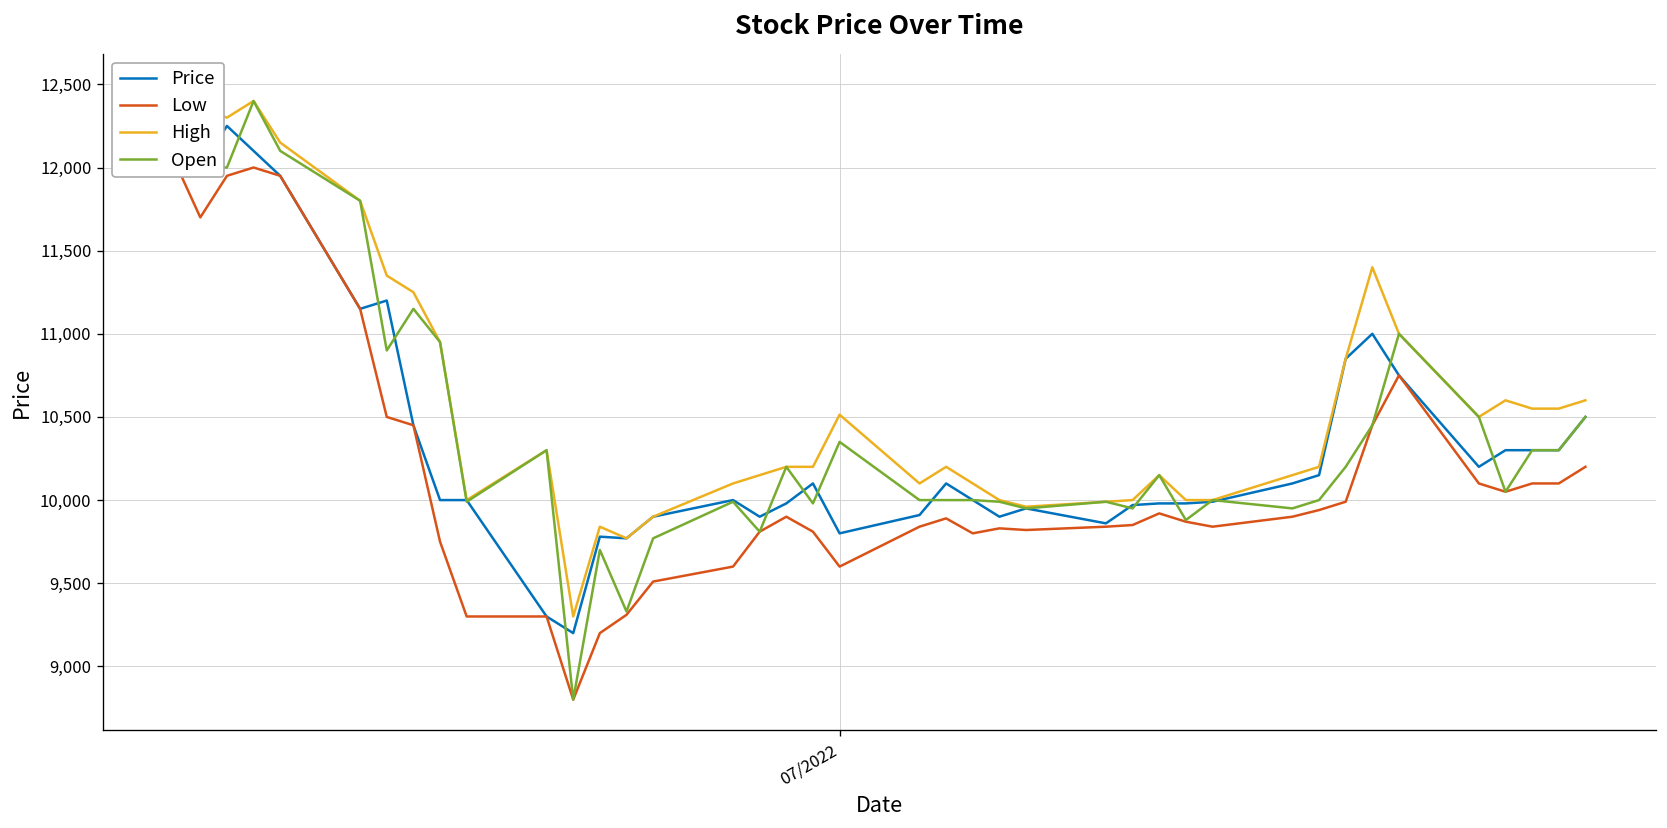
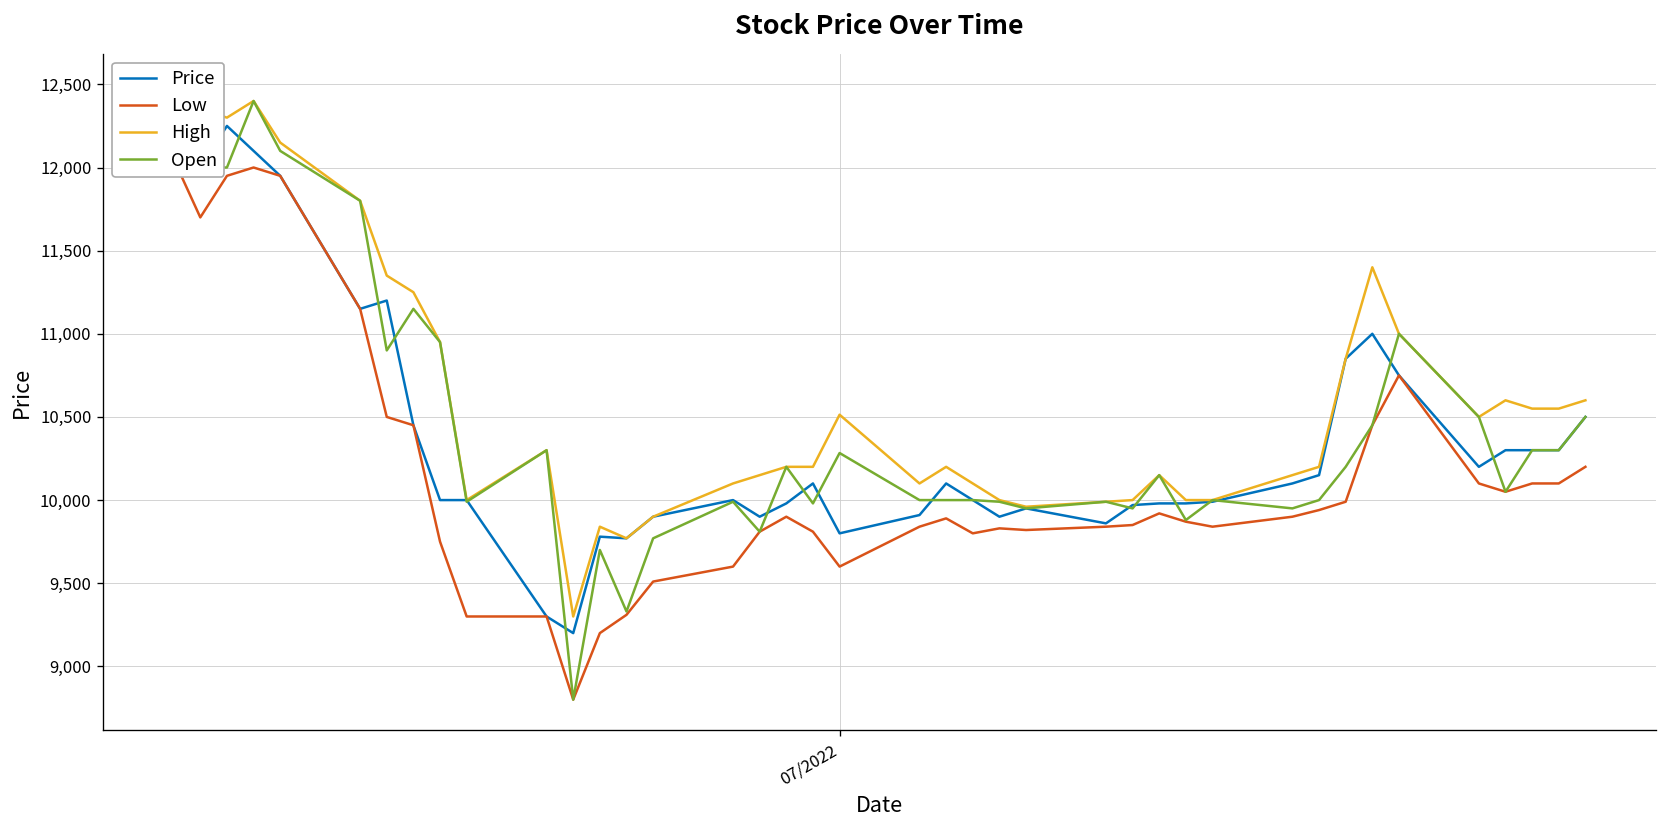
  {
    "Price": {
      "07/2022": "9,800"
    },
    "Low": {
      "07/2022": "9,600"
    },
    "High": {
      "07/2022": "10,510"
    },
    "Open": {
-     "07/2022": "10,350"
+     "07/2022": "10,280"
    }
  }
